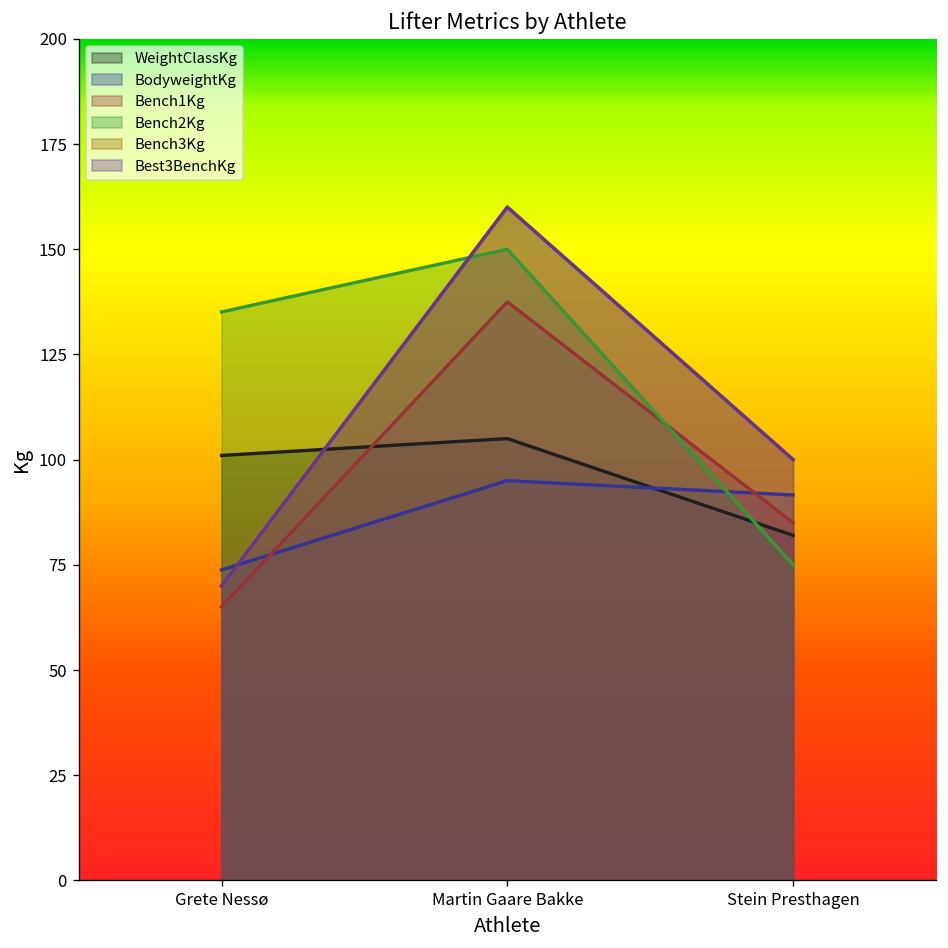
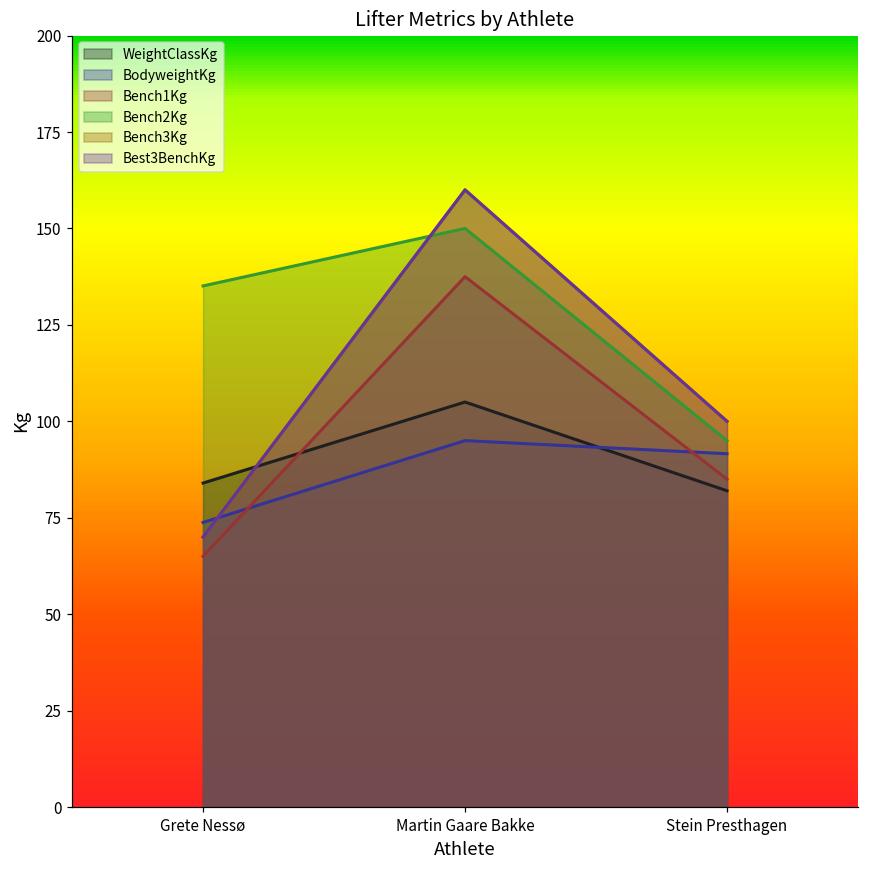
  {
    "WeightClassKg": {
-     "Grete Nessø": 101,
+     "Grete Nessø": 84,
      "Martin Gaare Bakke": 105,
      "Stein Presthagen": 82
    },
    "Bench2Kg": {
      "Grete Nessø": 135,
      "Martin Gaare Bakke": 150,
-     "Stein Presthagen": 75
+     "Stein Presthagen": 95
    }
  }
